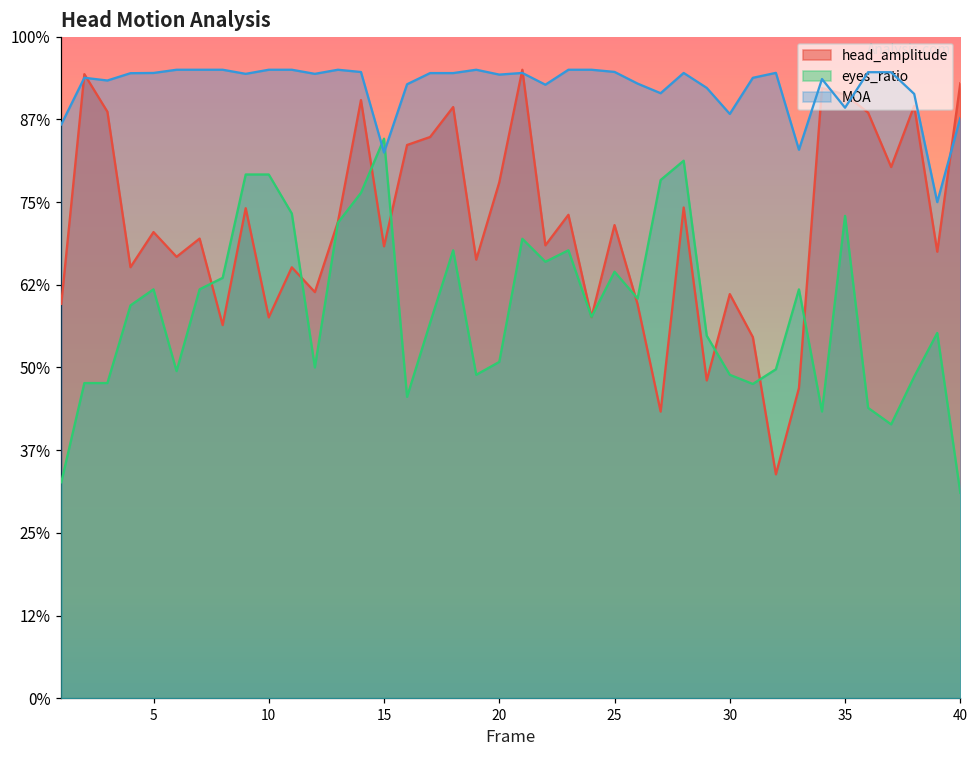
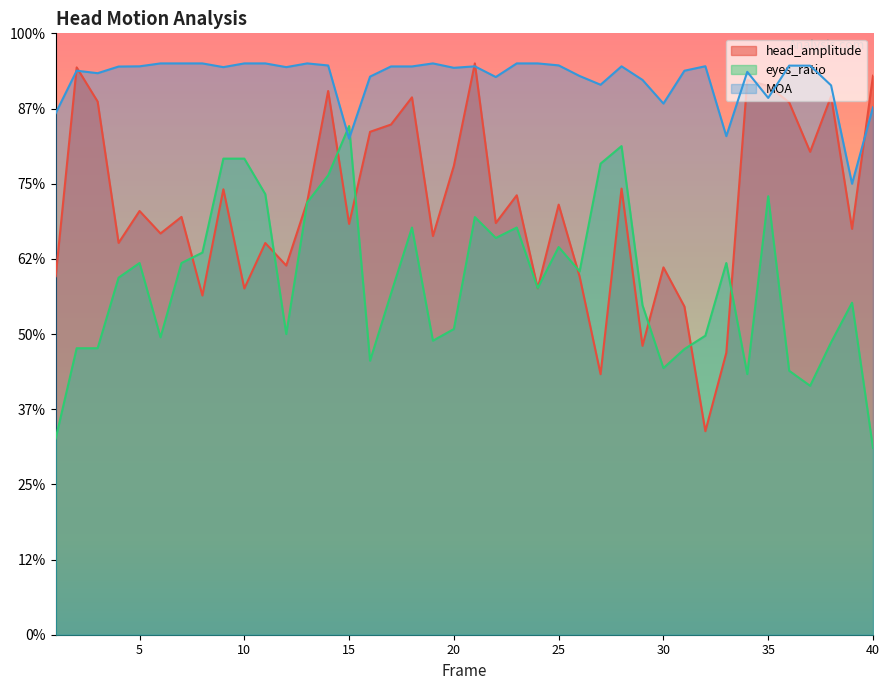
  {
    "head_amplitude": {
      "5": "70%",
      "10": "58%",
      "15": "68%",
      "20": "78%",
      "25": "72%",
      "30": "61%",
      "40": "93%"
    },
    "eyes_ratio": {
      "5": "62%",
      "10": "79%",
      "15": "85%",
      "20": "51%",
      "25": "64%",
-     "30": "49%",
+     "30": "44%",
      "35": "73%",
      "40": "31%"
    },
    "MOA": {
      "5": "95%",
      "10": "95%",
      "15": "82%",
      "20": "94%",
      "25": "95%",
      "30": "88%",
      "40": "88%"
    }
  }
